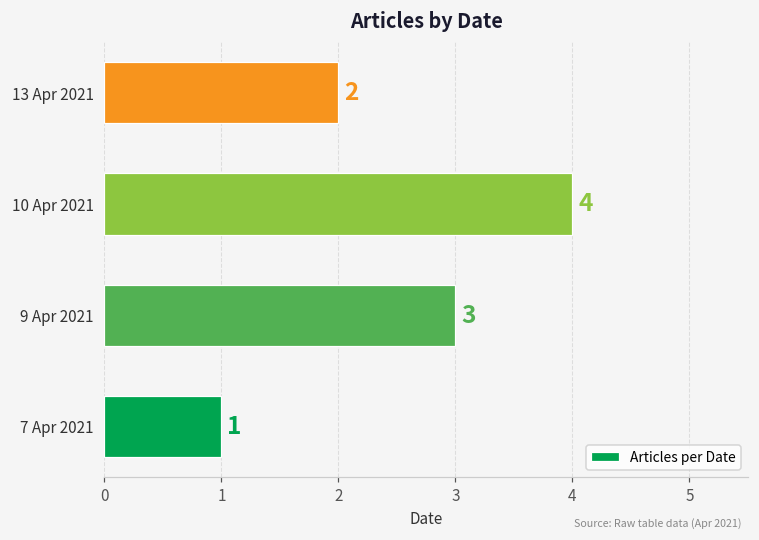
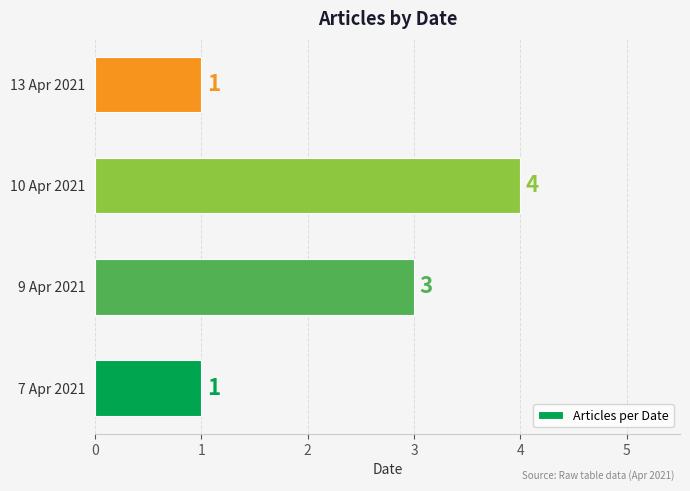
  {
-   "13 Apr 2021": 2,
+   "13 Apr 2021": 1,
    "10 Apr 2021": 4,
    "9 Apr 2021": 3,
    "7 Apr 2021": 1
  }
